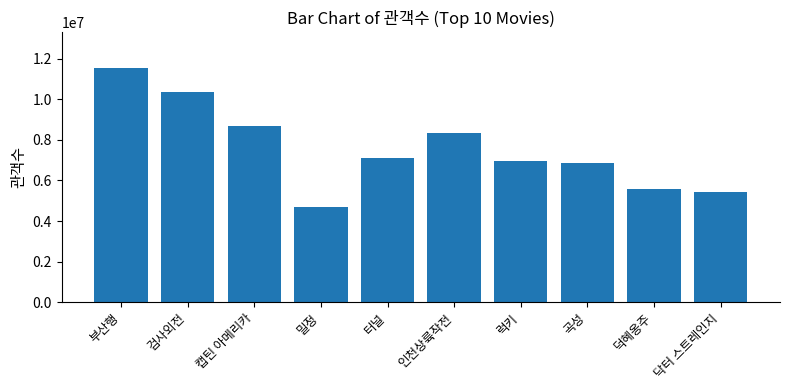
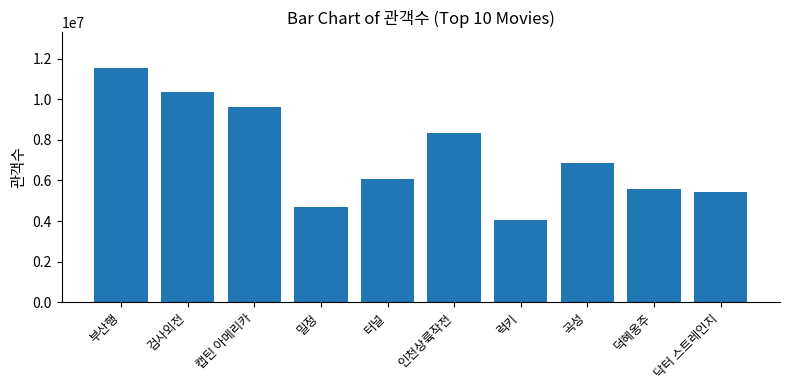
  {
    "부산행": 11600000,
    "검사외전": 10400000,
-   "캡틴 아메리카": 8700000,
+   "캡틴 아메리카": 9600000,
    "밀정": 4700000,
-   "터널": 7100000,
+   "터널": 6100000,
    "인천상륙작전": 8300000,
-   "럭키": 7000000,
+   "럭키": 4100000,
    "곡성": 6900000,
    "덕혜옹주": 5600000,
    "닥터 스트레인지": 5400000
  }
